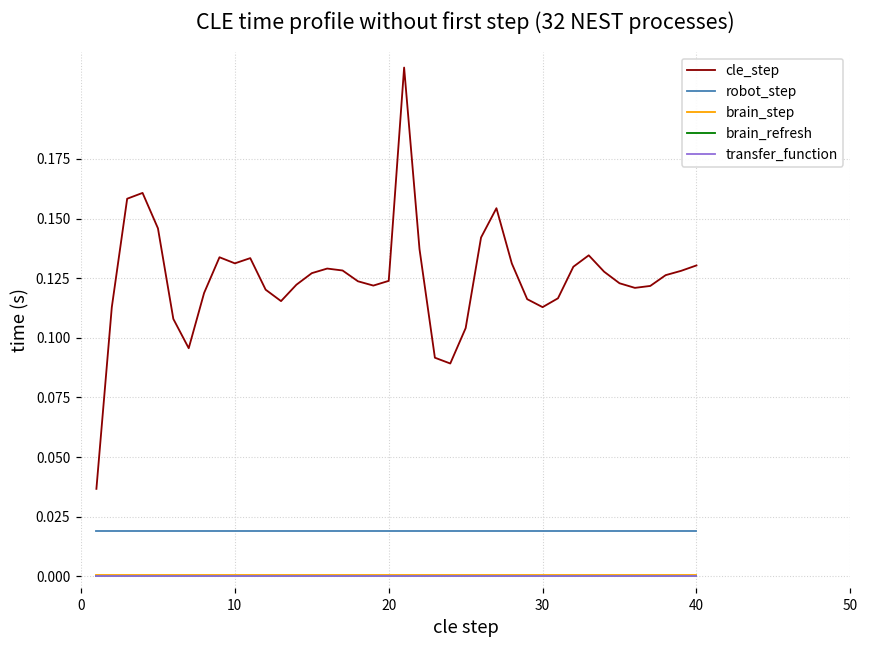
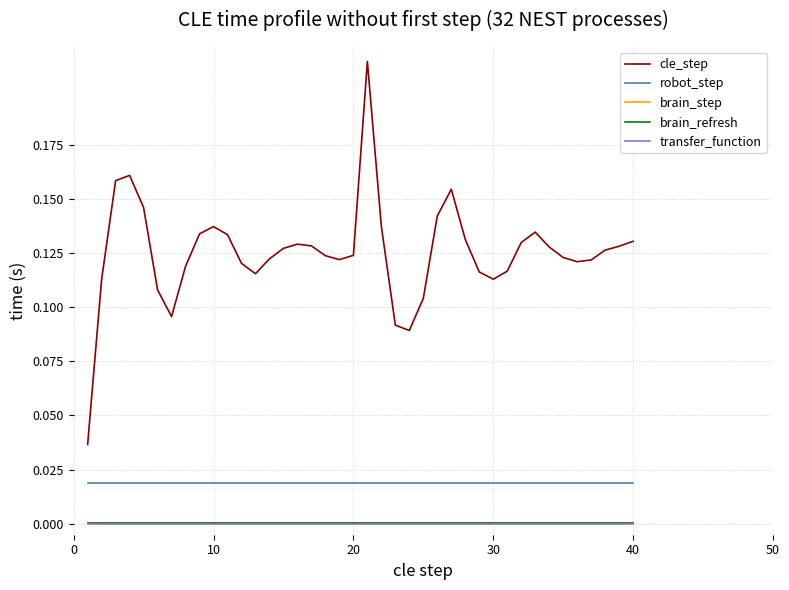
  {
    "cle_step": {
-     "10": 0.131,
+     "10": 0.137,
      "20": 0.124,
      "30": 0.113,
      "40": 0.130
    },
    "robot_step": {
      "10": 0.019,
      "20": 0.019,
      "30": 0.019,
      "40": 0.019
    }
  }
